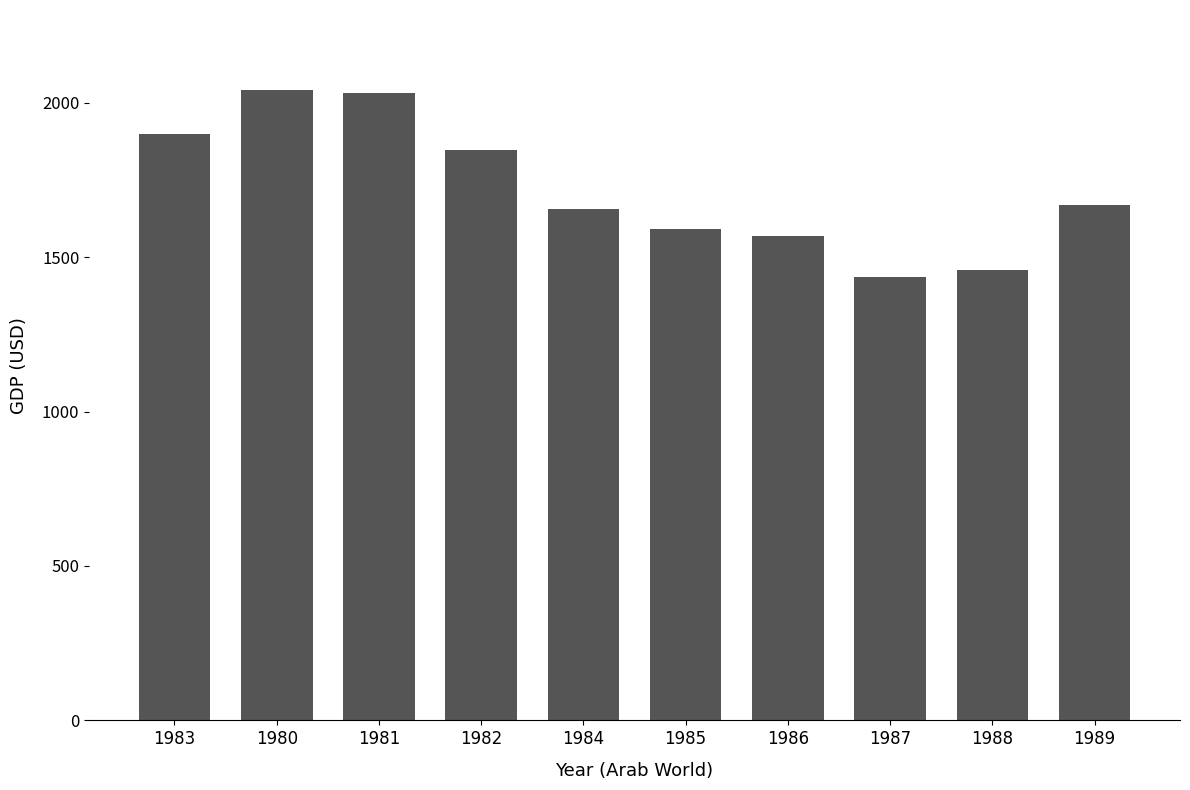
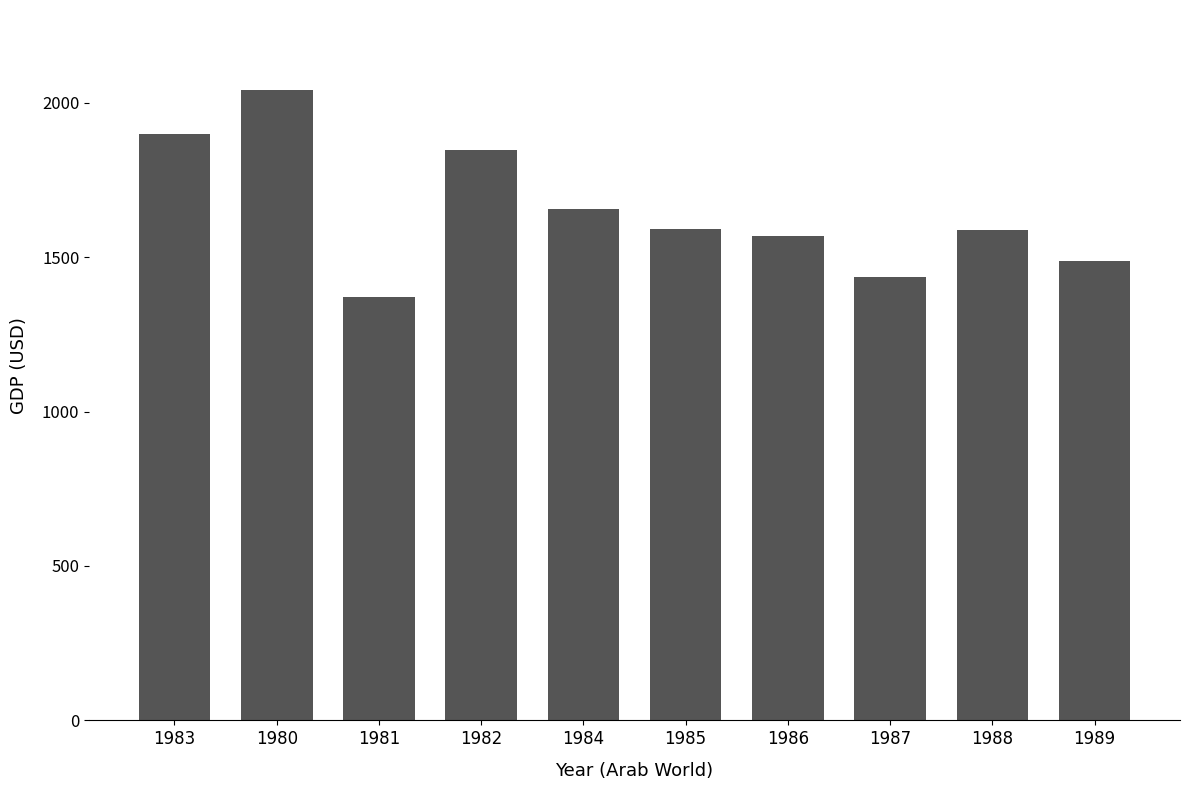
  {
    "1983": 1900,
    "1980": 2040,
-   "1981": 2030,
+   "1981": 1370,
    "1982": 1850,
    "1984": 1660,
    "1985": 1590,
    "1986": 1570,
    "1987": 1430,
-   "1988": 1460,
-   "1989": 1670
+   "1988": 1590,
+   "1989": 1490
  }
